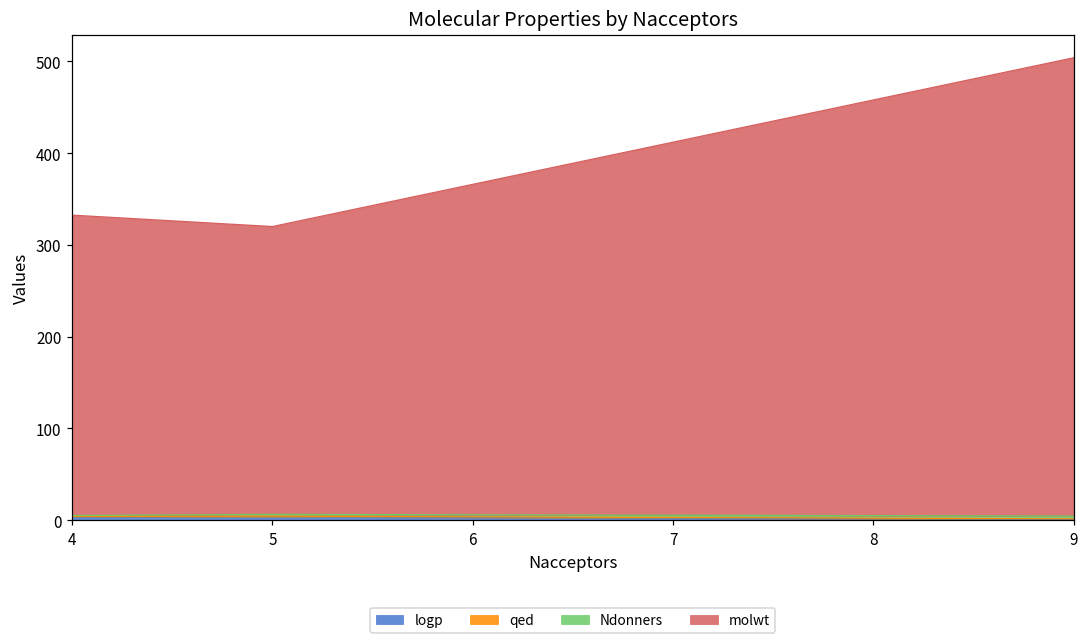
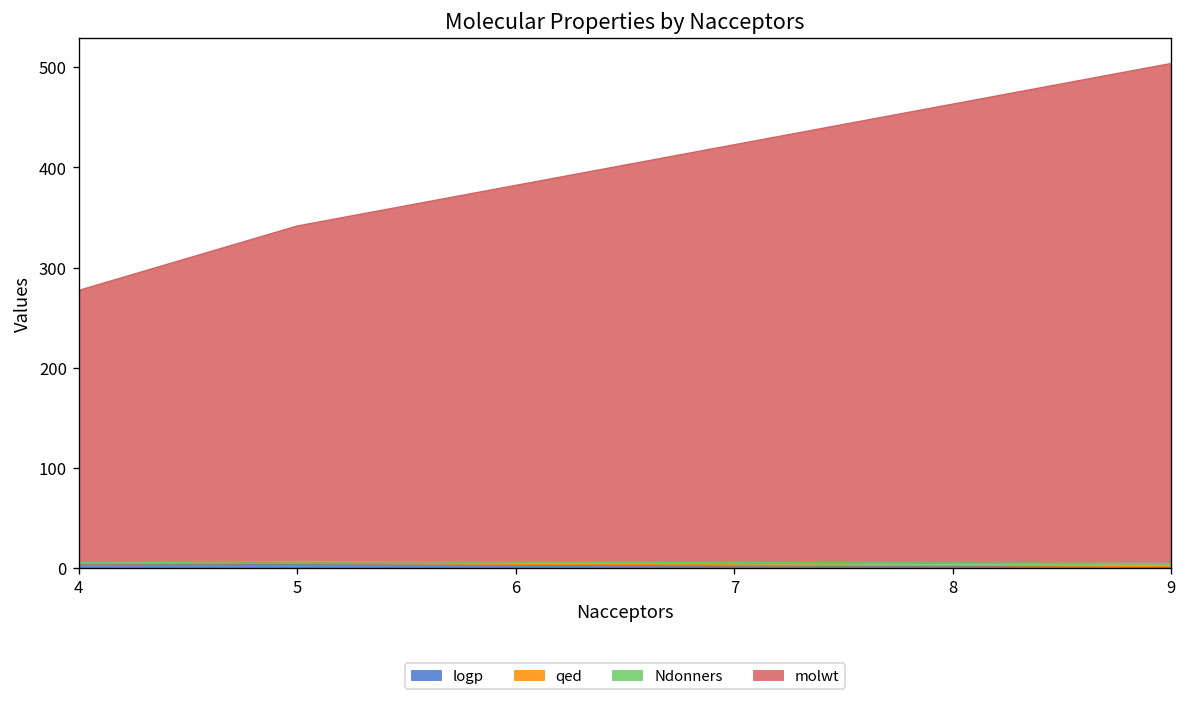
  {
    "molwt": {
-     "4": 330,
-     "5": 310,
+     "4": 270,
+     "5": 340,
      "9": 500
    }
  }
